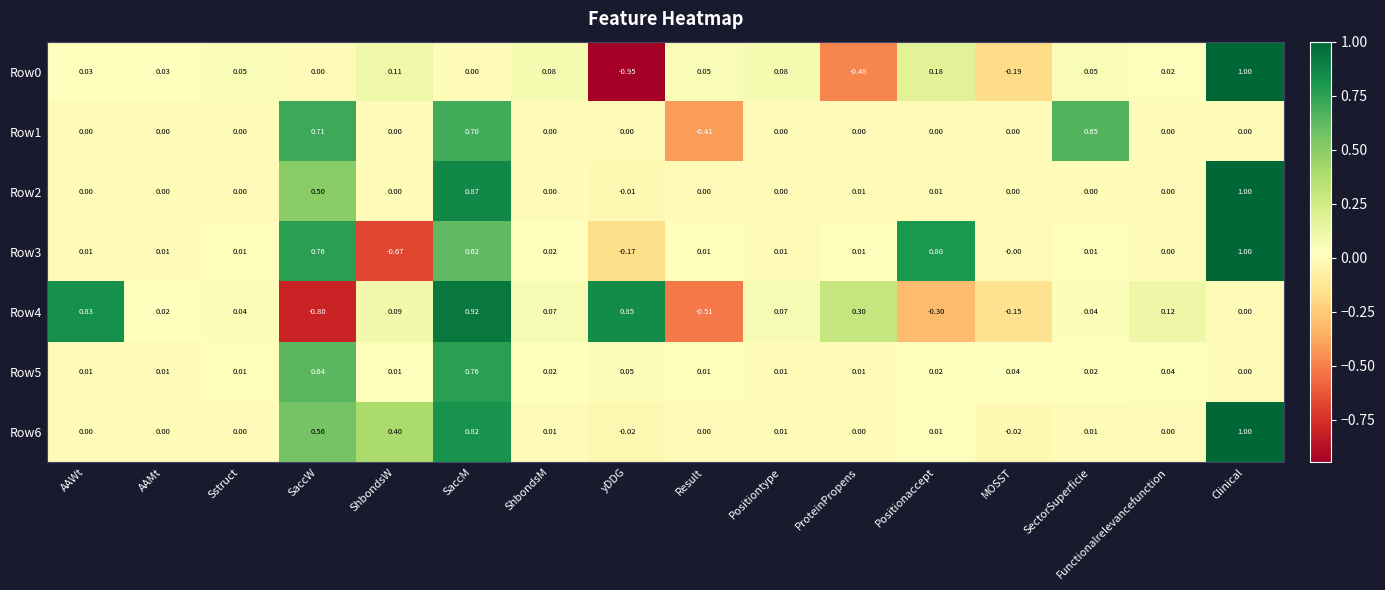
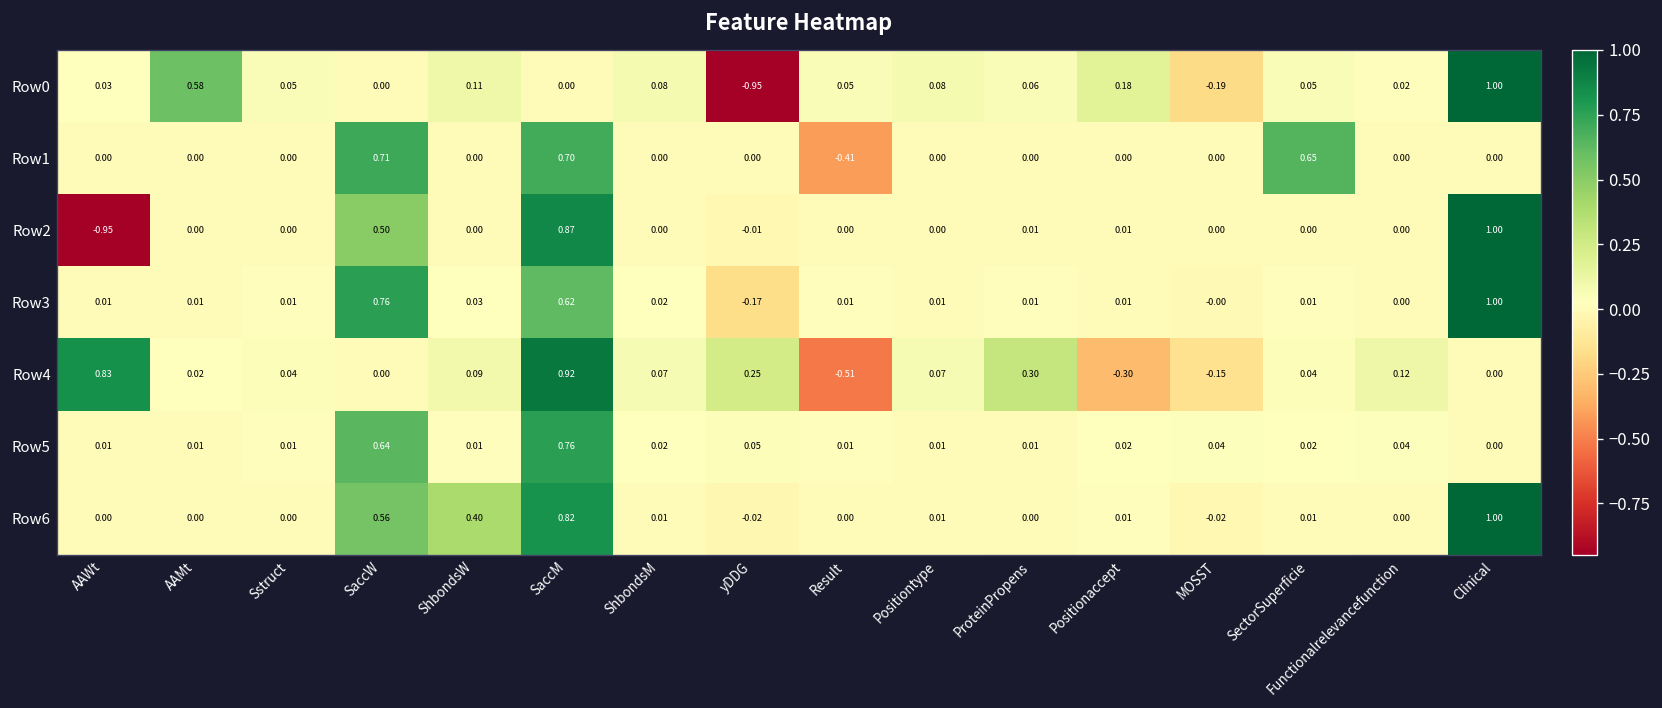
  {
    "Row0": {
      "AAWt": 0.03,
-     "AAMt": 0.03,
+     "AAMt": 0.58,
      "Sstruct": 0.05,
      "SaccW": 0.00,
      "ShbondsW": 0.11,
      "SaccM": 0.00,
      "ShbondsM": 0.08,
      "yDDG": -0.95,
      "Result": 0.05,
      "Positiontype": 0.08,
-     "ProteinPropens": -0.48,
+     "ProteinPropens": 0.06,
      "Positionaccept": 0.18,
      "MOSST": -0.19,
      "SectorSuperficie": 0.05,
      "Functionalrelevancefunction": 0.02,
      "Clinical": 1.00
    },
    "Row1": {
      "AAWt": 0.00,
      "AAMt": 0.00,
      "Sstruct": 0.00,
      "SaccW": 0.71,
      "ShbondsW": 0.00,
      "SaccM": 0.70,
      "ShbondsM": 0.00,
      "yDDG": 0.00,
      "Result": -0.41,
      "Positiontype": 0.00,
      "ProteinPropens": 0.00,
      "Positionaccept": 0.00,
      "MOSST": 0.00,
      "SectorSuperficie": 0.65,
      "Functionalrelevancefunction": 0.00,
      "Clinical": 0.00
    },
    "Row2": {
-     "AAWt": 0.00,
+     "AAWt": -0.95,
      "AAMt": 0.00,
      "Sstruct": 0.00,
      "SaccW": 0.50,
      "ShbondsW": 0.00,
      "SaccM": 0.87,
      "ShbondsM": 0.00,
      "yDDG": -0.01,
      "Result": 0.00,
      "Positiontype": 0.00,
      "ProteinPropens": 0.01,
      "Positionaccept": 0.01,
      "MOSST": 0.00,
      "SectorSuperficie": 0.00,
      "Functionalrelevancefunction": 0.00,
      "Clinical": 1.00
    },
    "Row3": {
      "AAWt": 0.01,
      "AAMt": 0.01,
      "Sstruct": 0.01,
      "SaccW": 0.76,
-     "ShbondsW": -0.67,
+     "ShbondsW": 0.03,
      "SaccM": 0.62,
      "ShbondsM": 0.02,
      "yDDG": -0.17,
      "Result": 0.01,
      "Positiontype": 0.01,
      "ProteinPropens": 0.01,
-     "Positionaccept": 0.80,
+     "Positionaccept": 0.01,
      "MOSST": -0.00,
      "SectorSuperficie": 0.01,
      "Functionalrelevancefunction": 0.00,
      "Clinical": 1.00
    },
    "Row4": {
      "AAWt": 0.83,
      "AAMt": 0.02,
      "Sstruct": 0.04,
-     "SaccW": -0.80,
+     "SaccW": 0.00,
      "ShbondsW": 0.09,
      "SaccM": 0.92,
      "ShbondsM": 0.07,
-     "yDDG": 0.85,
+     "yDDG": 0.25,
      "Result": -0.51,
      "Positiontype": 0.07,
      "ProteinPropens": 0.30,
      "Positionaccept": -0.30,
      "MOSST": -0.15,
      "SectorSuperficie": 0.04,
      "Functionalrelevancefunction": 0.12,
      "Clinical": 0.00
    },
    "Row5": {
      "AAWt": 0.01,
      "AAMt": 0.01,
      "Sstruct": 0.01,
      "SaccW": 0.64,
      "ShbondsW": 0.01,
      "SaccM": 0.76,
      "ShbondsM": 0.02,
      "yDDG": 0.05,
      "Result": 0.01,
      "Positiontype": 0.01,
      "ProteinPropens": 0.01,
      "Positionaccept": 0.02,
      "MOSST": 0.04,
      "SectorSuperficie": 0.02,
      "Functionalrelevancefunction": 0.04,
      "Clinical": 0.00
    },
    "Row6": {
      "AAWt": 0.00,
      "AAMt": 0.00,
      "Sstruct": 0.00,
      "SaccW": 0.56,
      "ShbondsW": 0.40,
      "SaccM": 0.82,
      "ShbondsM": 0.01,
      "yDDG": -0.02,
      "Result": 0.00,
      "Positiontype": 0.01,
      "ProteinPropens": 0.00,
      "Positionaccept": 0.01,
      "MOSST": -0.02,
      "SectorSuperficie": 0.01,
      "Functionalrelevancefunction": 0.00,
      "Clinical": 1.00
    }
  }
